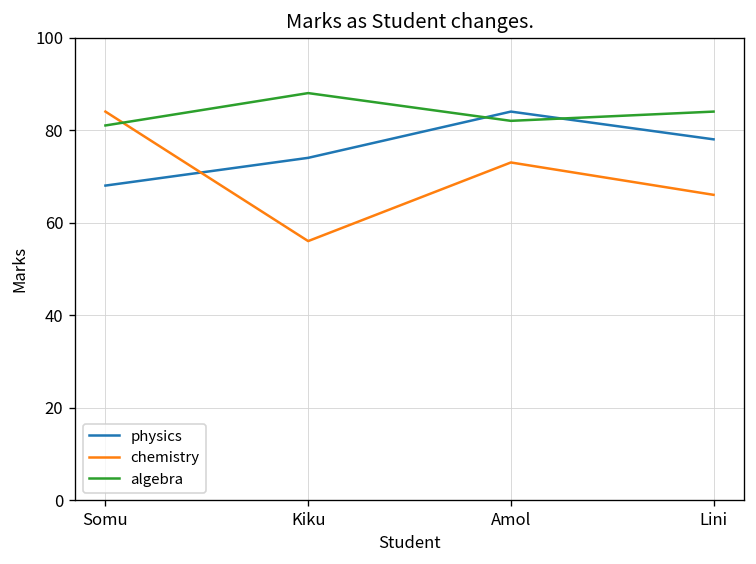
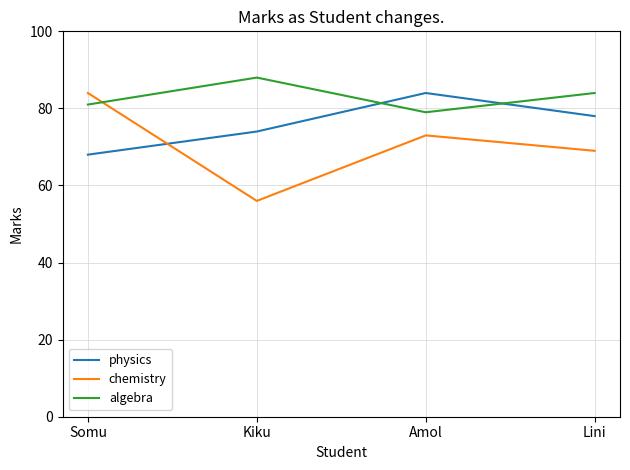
  {
    "physics": {
      "Somu": 68,
      "Kiku": 74,
      "Amol": 84,
      "Lini": 78
    },
    "chemistry": {
      "Somu": 84,
      "Kiku": 56,
      "Amol": 73,
-     "Lini": 66
+     "Lini": 69
    },
    "algebra": {
      "Somu": 81,
      "Kiku": 88,
-     "Amol": 82,
+     "Amol": 79,
      "Lini": 84
    }
  }
